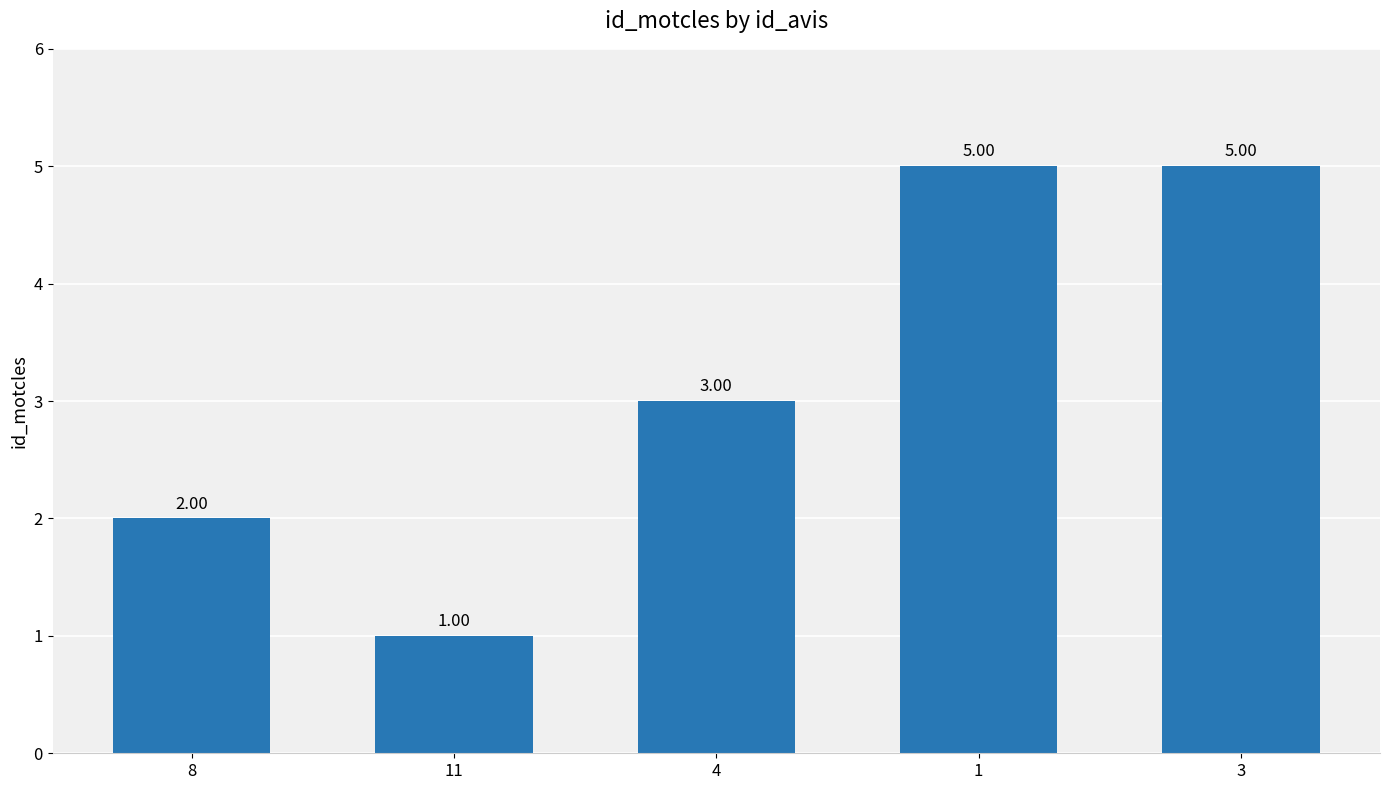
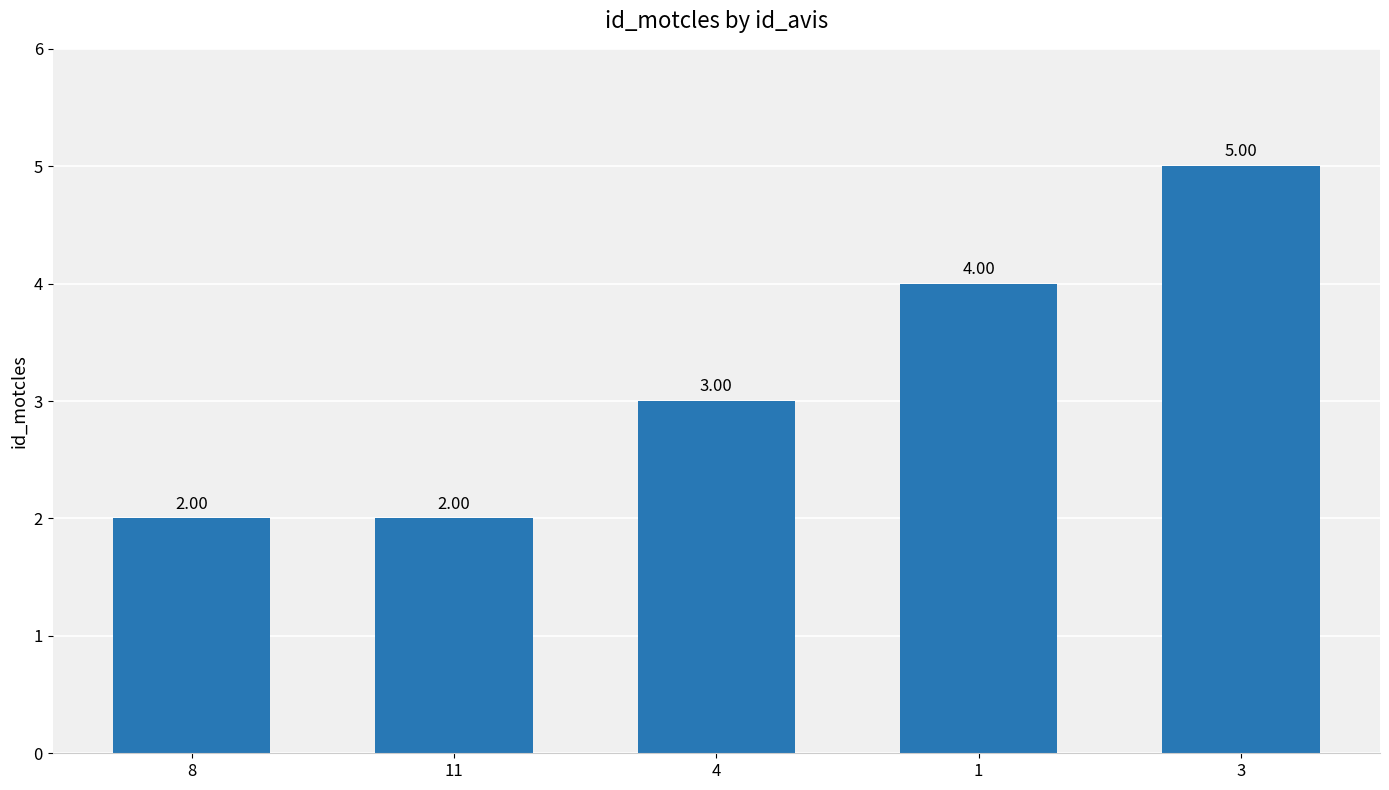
  {
    "8": 2.00,
-   "11": 1.00,
+   "11": 2.00,
    "4": 3.00,
-   "1": 5.00,
+   "1": 4.00,
    "3": 5.00
  }
